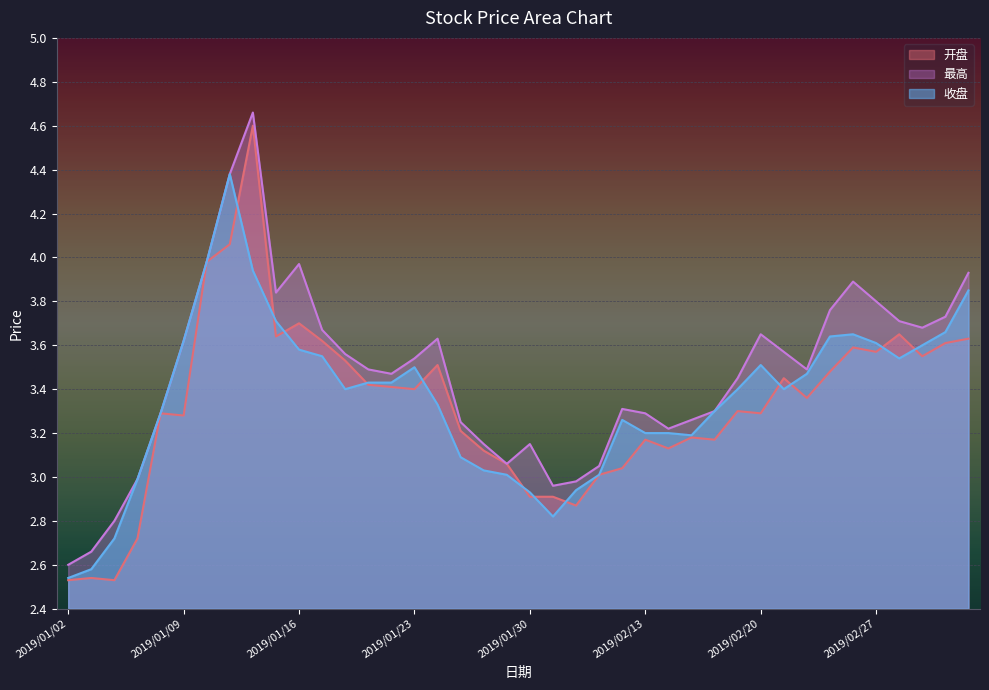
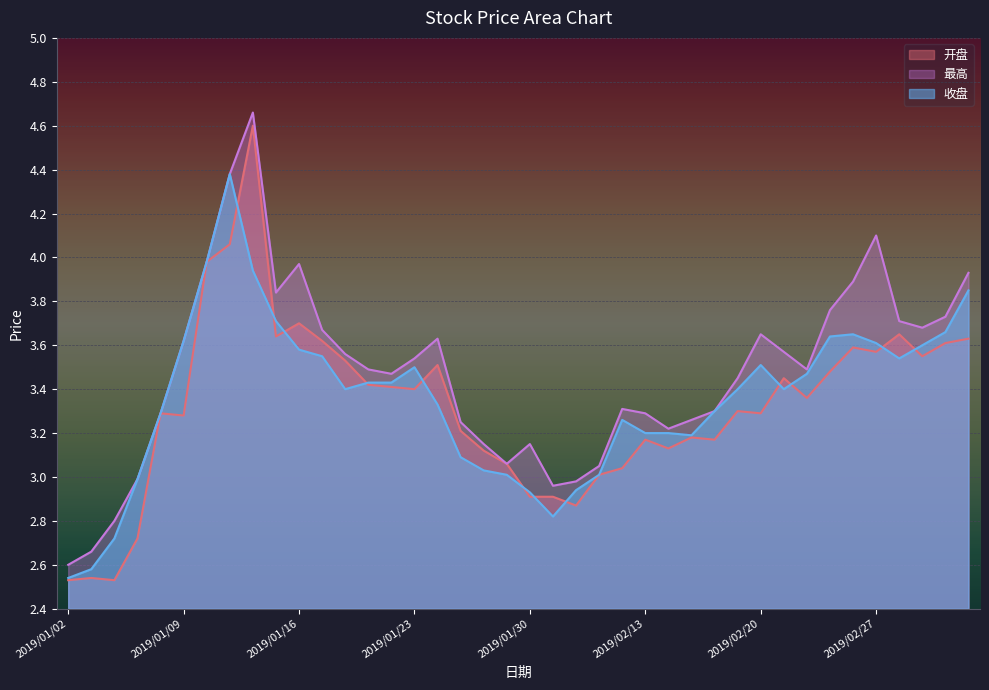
  {
    "开盘": {
      "2019/01/09": 3.28,
      "2019/01/16": 3.7,
      "2019/01/23": 3.4,
      "2019/01/30": 2.9,
      "2019/02/13": 3.17,
      "2019/02/20": 3.3,
      "2019/02/27": 3.57
    },
    "最高": {
      "2019/01/02": 2.6,
      "2019/01/16": 3.97,
      "2019/01/23": 3.54,
      "2019/01/30": 3.15,
      "2019/02/13": 3.3,
      "2019/02/20": 3.65,
-     "2019/02/27": 3.8
+     "2019/02/27": 4.1
    },
    "收盘": {
      "2019/01/16": 3.58,
      "2019/01/23": 3.5,
      "2019/01/30": 2.93,
      "2019/02/13": 3.2,
      "2019/02/20": 3.5,
      "2019/02/27": 3.6
    }
  }
